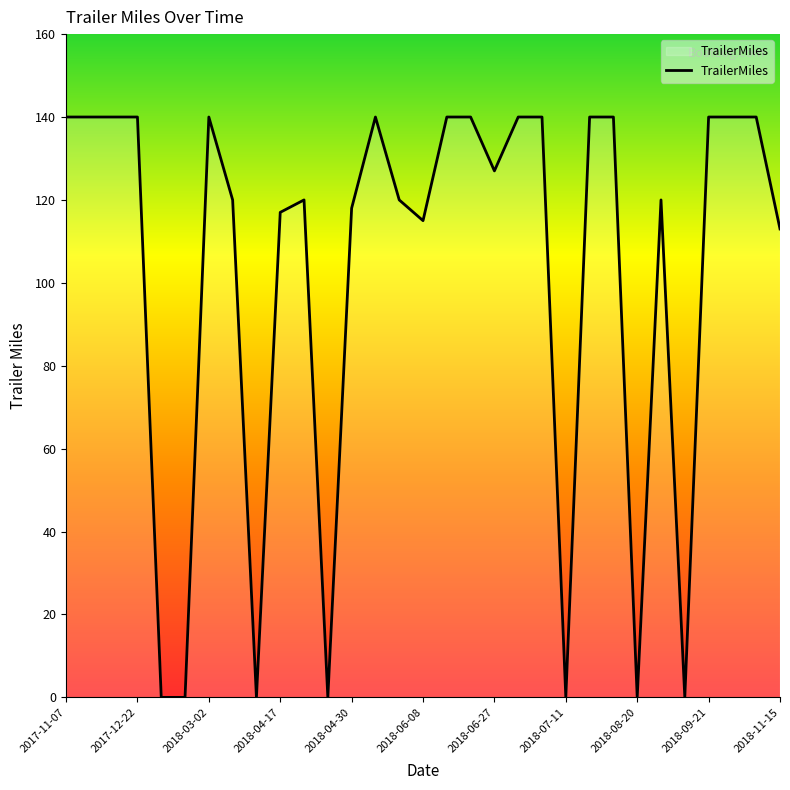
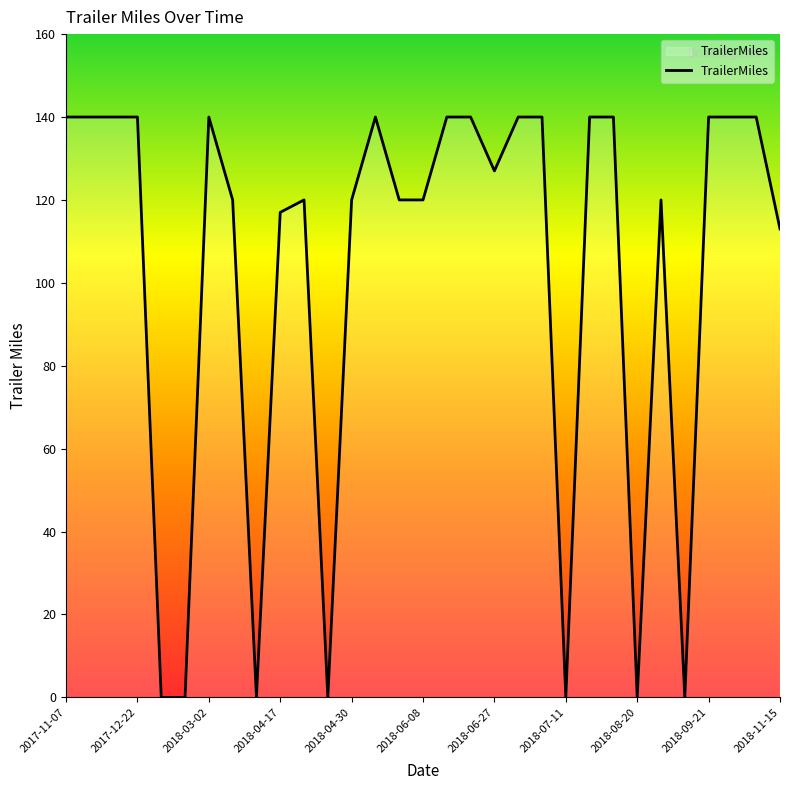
  {
    "2017-11-07": 140,
    "2017-12-22": 140,
    "2018-03-02": 140,
    "2018-04-17": 117,
-   "2018-04-30": 118,
-   "2018-06-08": 115,
+   "2018-04-30": 120,
+   "2018-06-08": 120,
    "2018-06-27": 127,
    "2018-07-11": 0,
    "2018-08-20": 0,
    "2018-09-21": 140,
    "2018-11-15": 113
  }
